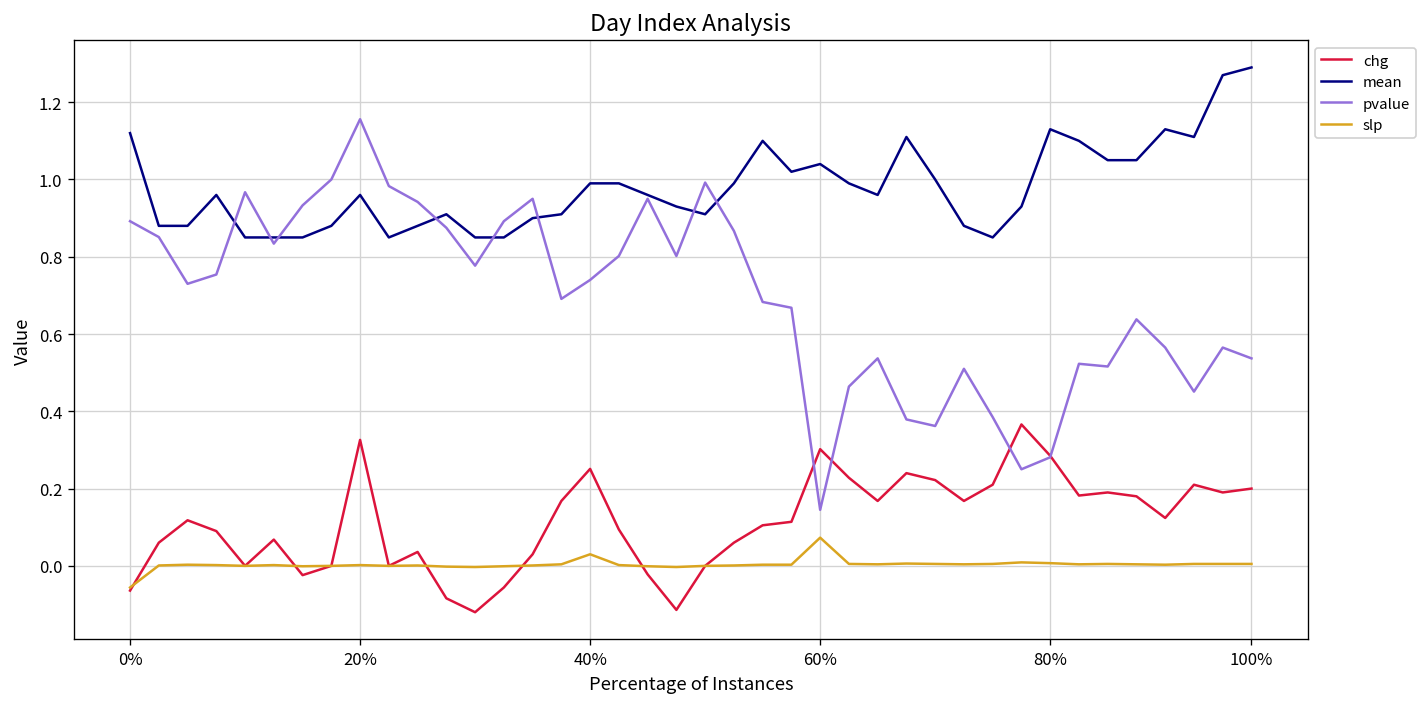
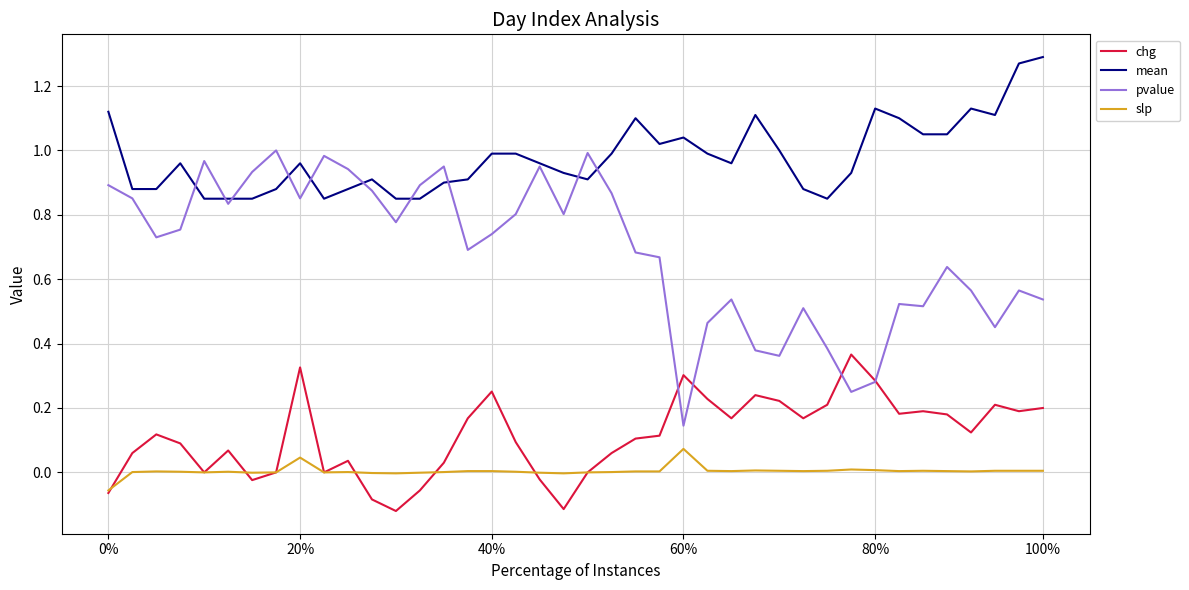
  {
    "chg": {
      "0%": -0.06,
      "20%": 0.33,
      "40%": 0.25,
      "60%": 0.30,
      "100%": 0.20
    },
    "mean": {
      "0%": 1.12,
      "20%": 0.96,
      "40%": 0.99,
      "60%": 1.04,
      "80%": 1.13,
      "100%": 1.29
    },
    "pvalue": {
      "0%": 0.89,
-     "20%": 1.16,
+     "20%": 0.85,
      "40%": 0.74,
      "60%": 0.15,
      "100%": 0.54
    },
    "slp": {
      "0%": -0.06,
-     "20%": 0.00,
-     "40%": 0.03,
+     "20%": 0.05,
+     "40%": 0.00,
      "60%": 0.07,
      "80%": 0.01,
      "100%": 0.01
    }
  }
